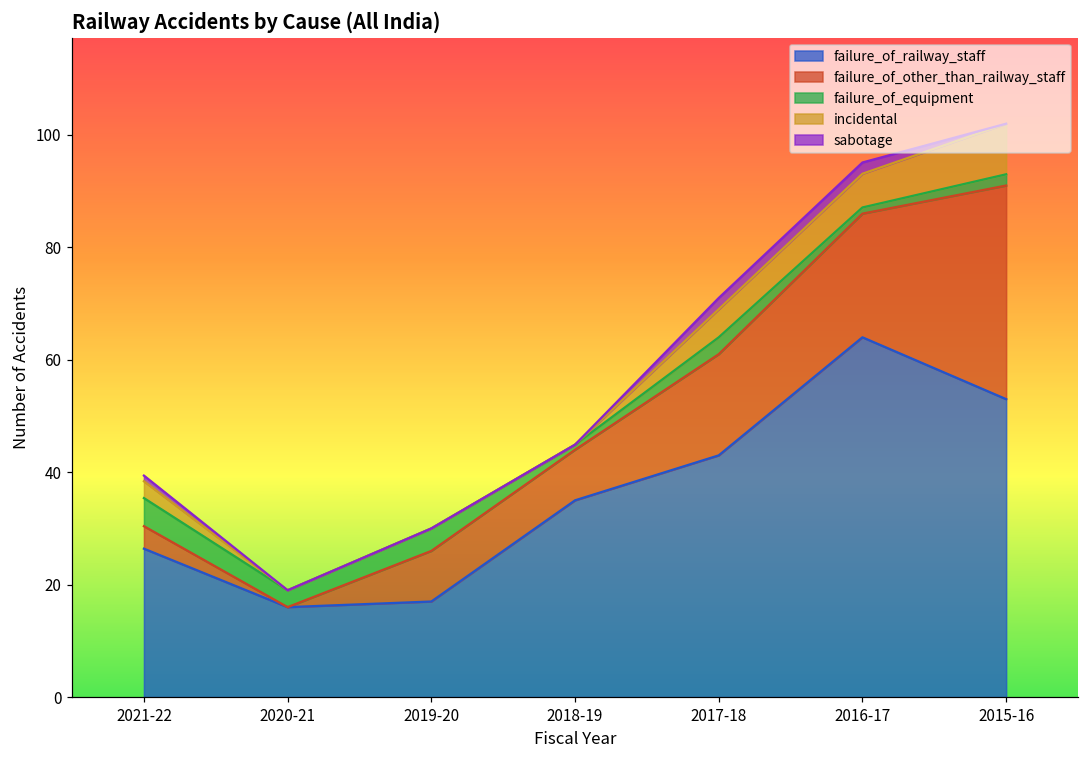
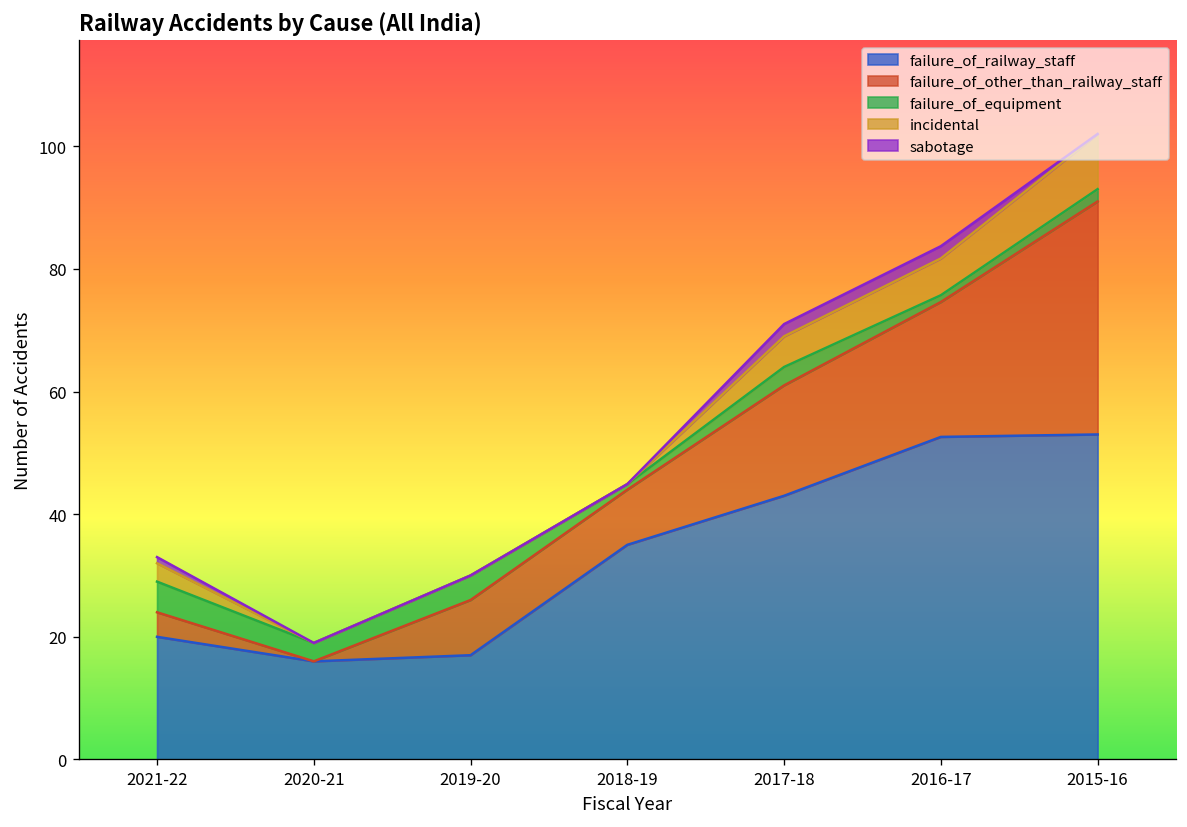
  {
    "failure_of_railway_staff": {
-     "2021-22": 26,
+     "2021-22": 20,
      "2019-20": 17,
      "2018-19": 35,
      "2017-18": 43,
-     "2016-17": 64,
+     "2016-17": 53,
      "2015-16": 53
    },
    "failure_of_other_than_railway_staff": {
      "2021-22": 4,
      "2019-20": 9,
      "2018-19": 9,
      "2017-18": 18,
      "2016-17": 22,
      "2015-16": 38
    },
    "failure_of_equipment": {
      "2021-22": 5,
      "2017-18": 3,
      "2016-17": 1,
      "2015-16": 2
    },
    "incidental": {
      "2021-22": 3,
      "2017-18": 5,
      "2016-17": 6
    },
    "sabotage": {
      "2021-22": 1,
      "2017-18": 2,
      "2016-17": 2
    }
  }
